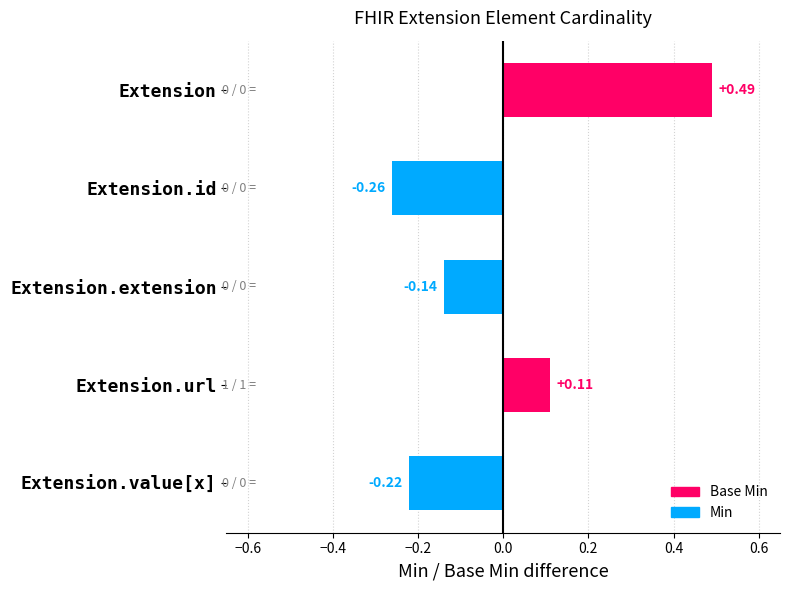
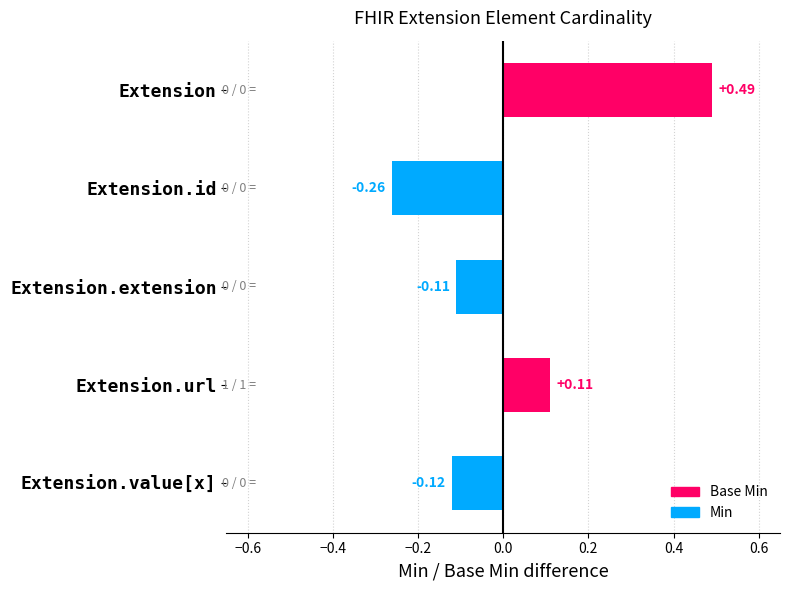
  {
    "Extension": "+0.49",
    "Extension.id": "-0.26",
-   "Extension.extension": "-0.14",
+   "Extension.extension": "-0.11",
    "Extension.url": "+0.11",
-   "Extension.value[x]": "-0.22"
+   "Extension.value[x]": "-0.12"
  }
